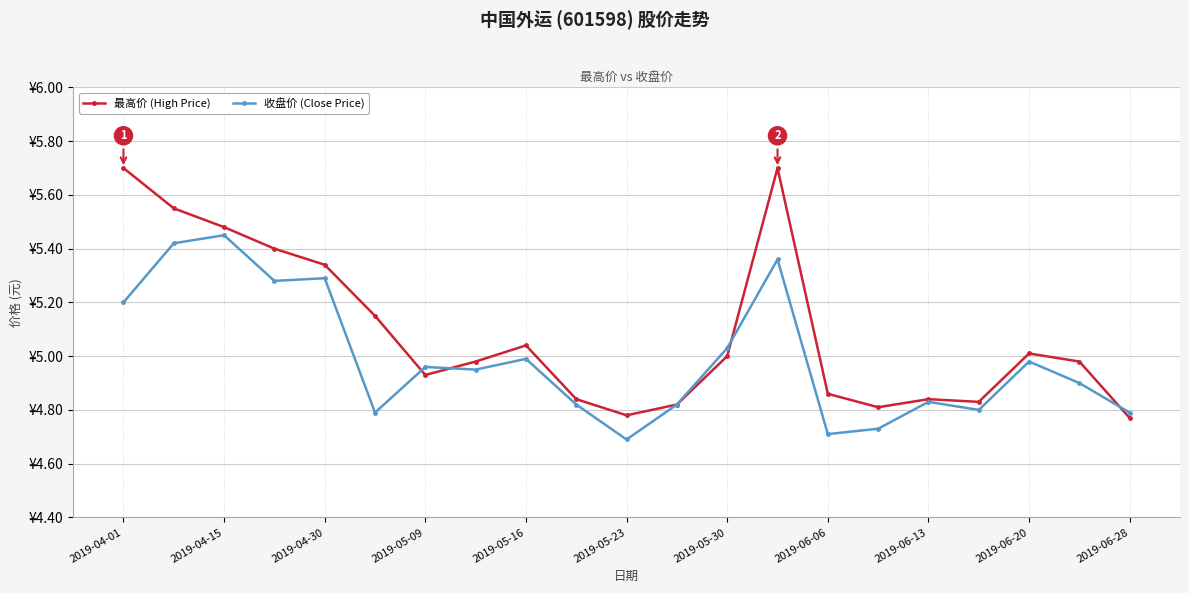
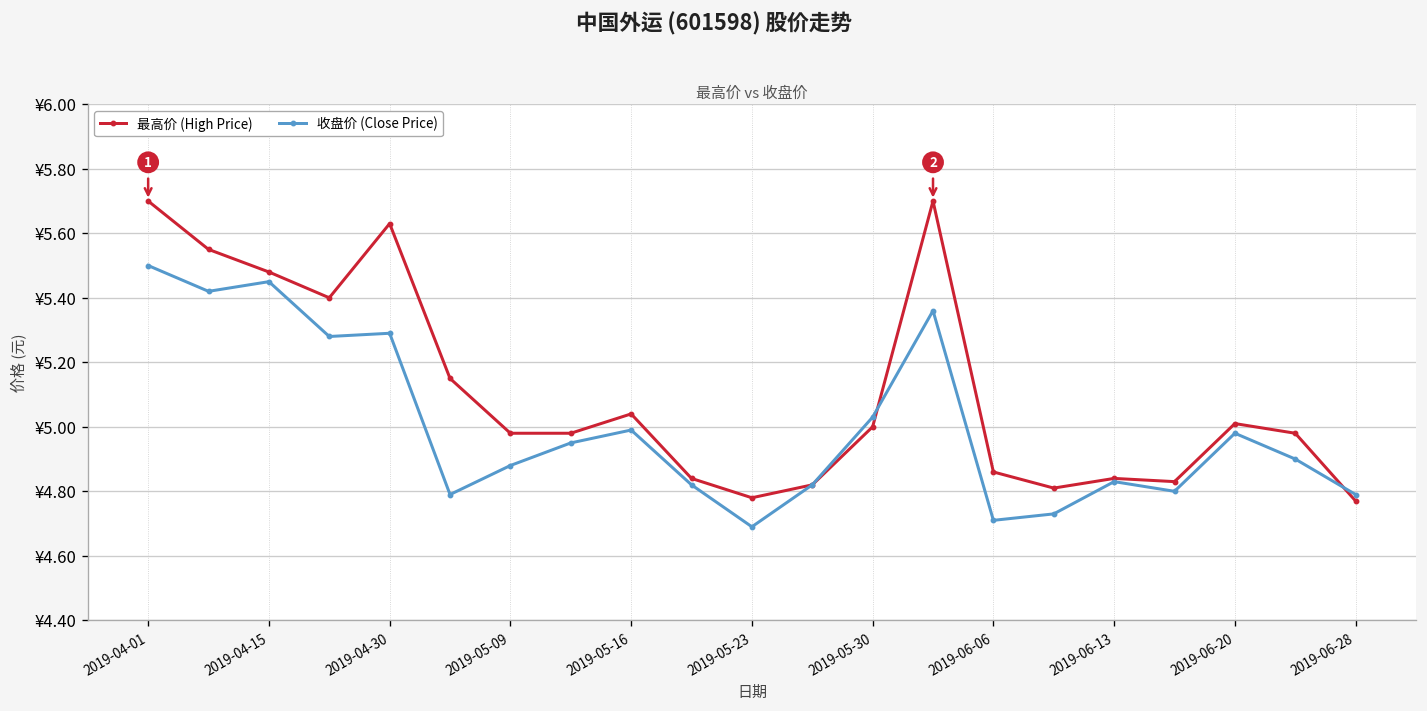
  {
    "最高价 (High Price)": {
      "2019-04-01": "¥5.70",
      "2019-04-15": "¥5.48",
-     "2019-04-30": "¥5.34",
-     "2019-05-09": "¥4.93",
+     "2019-04-30": "¥5.63",
+     "2019-05-09": "¥4.98",
      "2019-05-16": "¥5.04",
      "2019-05-23": "¥4.78",
      "2019-05-30": "¥5.00",
      "2019-06-06": "¥4.86",
      "2019-06-13": "¥4.84",
      "2019-06-20": "¥5.01",
      "2019-06-28": "¥4.77"
    },
    "收盘价 (Close Price)": {
-     "2019-04-01": "¥5.2",
+     "2019-04-01": "¥5.5",
      "2019-04-15": "¥5.45",
      "2019-04-30": "¥5.29",
-     "2019-05-09": "¥4.96",
+     "2019-05-09": "¥4.88",
      "2019-05-16": "¥4.99",
      "2019-05-23": "¥4.69",
      "2019-05-30": "¥5.03",
      "2019-06-06": "¥4.71",
      "2019-06-13": "¥4.83",
      "2019-06-20": "¥4.98",
      "2019-06-28": "¥4.79"
    }
  }
